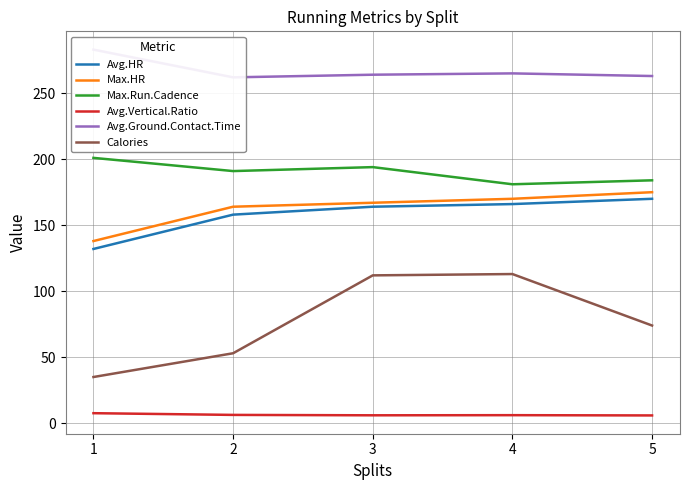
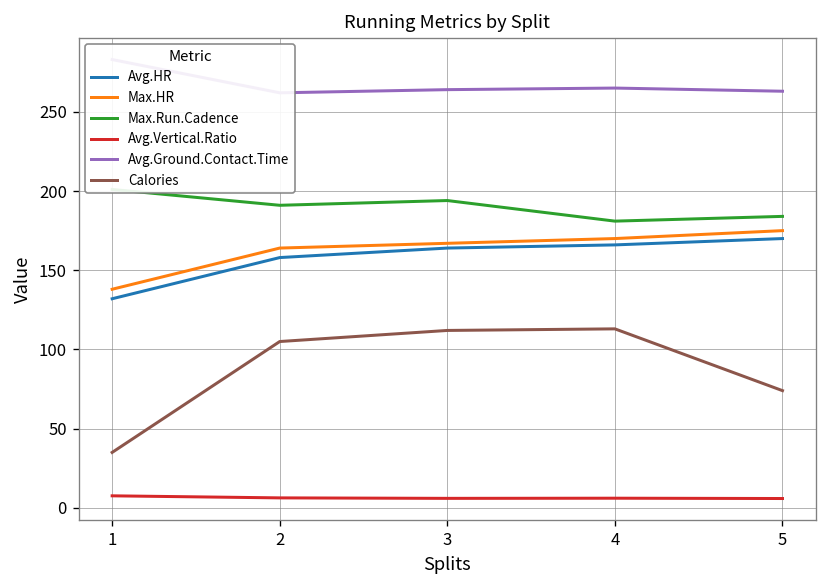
  {
    "Avg.HR": {
      "1": 132,
      "2": 158,
      "3": 164,
      "4": 166,
      "5": 170
    },
    "Max.HR": {
      "1": 138,
      "2": 164,
      "3": 167,
      "4": 170,
      "5": 175
    },
    "Max.Run.Cadence": {
      "1": 201,
      "2": 191,
      "3": 194,
      "4": 181,
      "5": 184
    },
    "Avg.Vertical.Ratio": {
      "1": 8,
      "2": 6,
      "3": 6,
      "4": 6,
      "5": 6
    },
    "Avg.Ground.Contact.Time": {
      "3": 264,
      "4": 265,
      "5": 263
    },
    "Calories": {
      "1": 35,
-     "2": 53,
+     "2": 105,
      "3": 112,
      "4": 113,
      "5": 74
    }
  }
